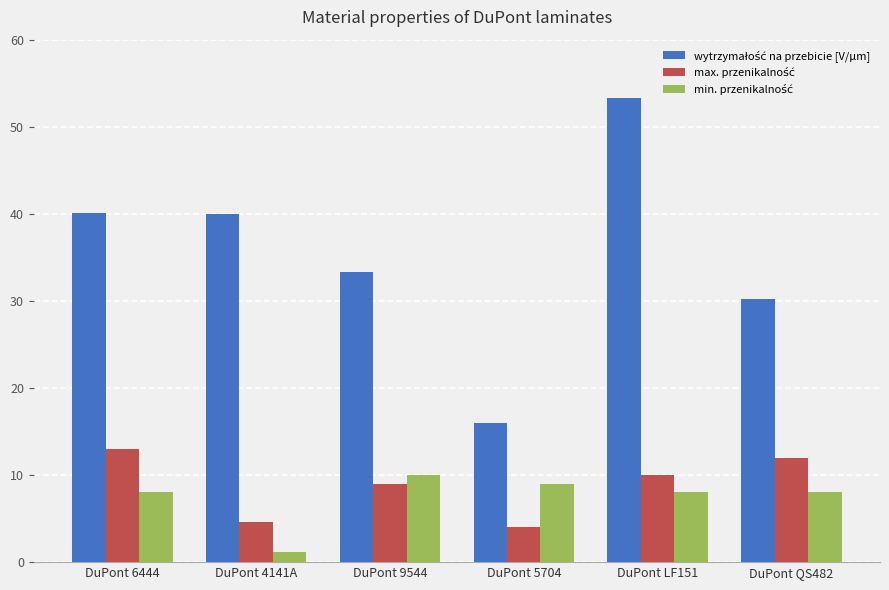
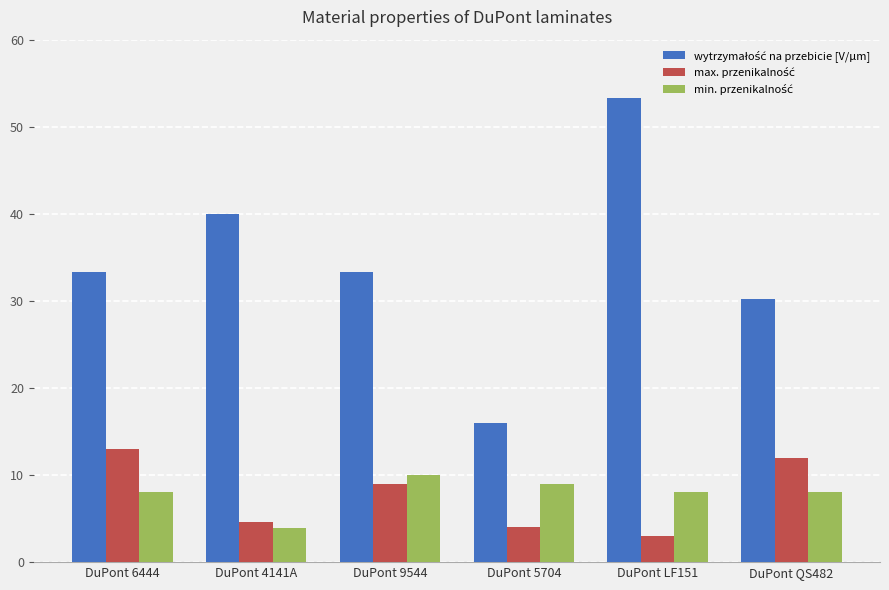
  {
    "wytrzymałość na przebicie [V/µm]": {
-     "DuPont 6444": 40,
+     "DuPont 6444": 33,
      "DuPont 4141A": 40,
      "DuPont 9544": 33,
      "DuPont 5704": 16,
      "DuPont LF151": 53,
      "DuPont QS482": 30
    },
    "max. przenikalność": {
      "DuPont 6444": 13,
      "DuPont 4141A": 5,
      "DuPont 9544": 9,
      "DuPont 5704": 4,
-     "DuPont LF151": 10,
+     "DuPont LF151": 3,
      "DuPont QS482": 12
    },
    "min. przenikalność": {
      "DuPont 6444": 8,
-     "DuPont 4141A": 1,
+     "DuPont 4141A": 4,
      "DuPont 9544": 10,
      "DuPont 5704": 9,
      "DuPont LF151": 8,
      "DuPont QS482": 8
    }
  }
